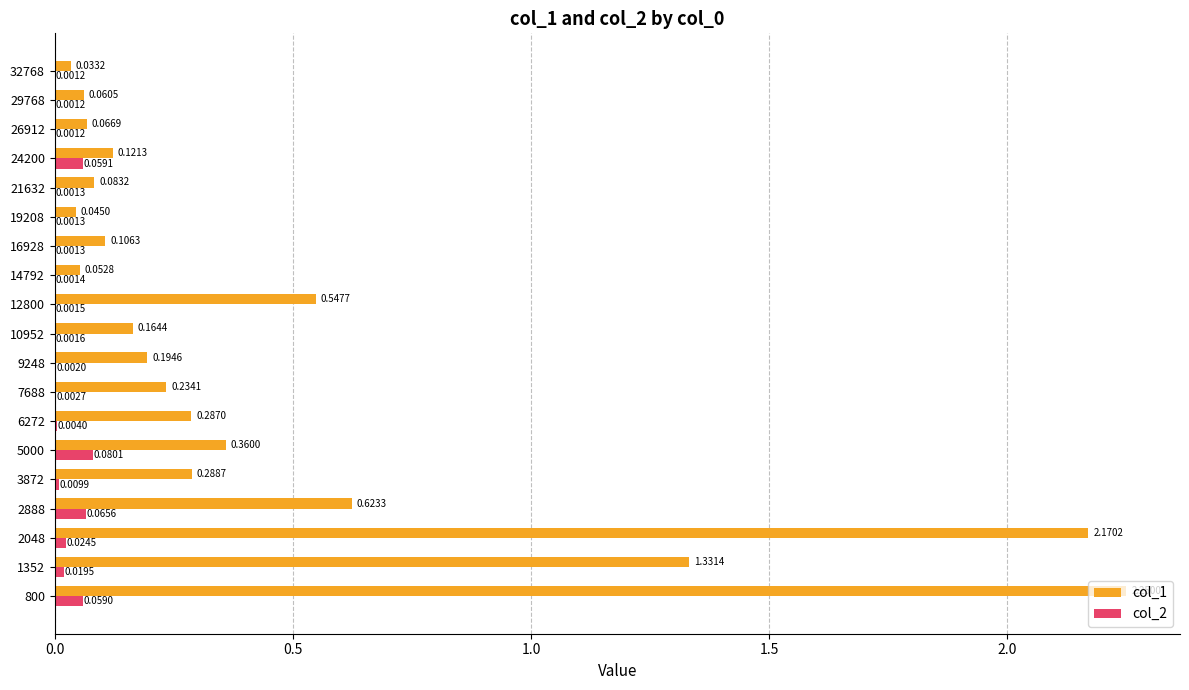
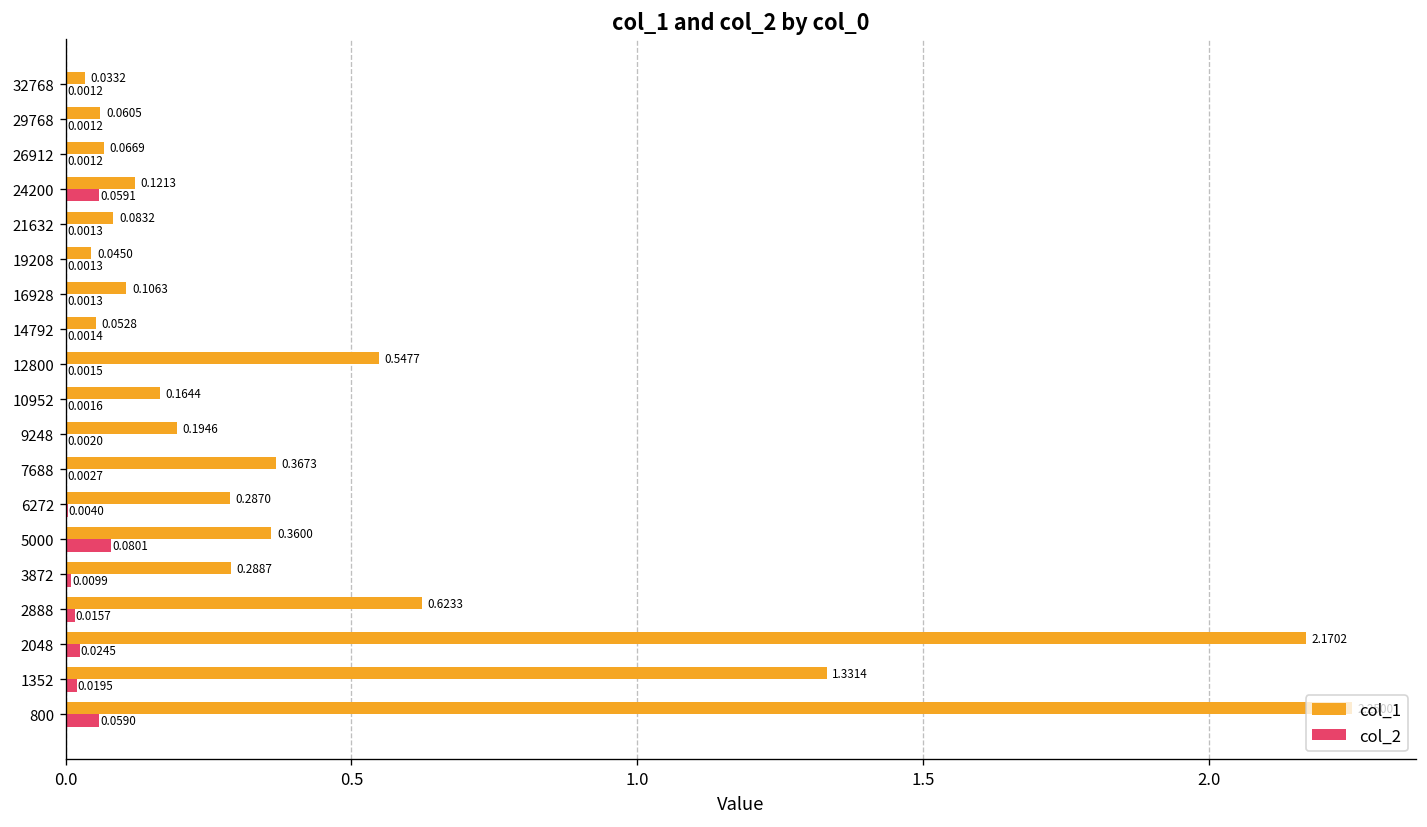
  {
    "col_1": {
      "32768": 0.0332,
      "29768": 0.0605,
      "26912": 0.0669,
      "24200": 0.1213,
      "21632": 0.0832,
      "19208": 0.0450,
      "16928": 0.1063,
      "14792": 0.0528,
      "12800": 0.5477,
      "10952": 0.1644,
      "9248": 0.1946,
-     "7688": 0.2341,
+     "7688": 0.3673,
      "6272": 0.2870,
      "5000": 0.3600,
      "3872": 0.2887,
      "2888": 0.6233,
      "2048": 2.1702,
      "1352": 1.3314
    },
    "col_2": {
      "32768": 0.0012,
      "29768": 0.0012,
      "26912": 0.0012,
      "24200": 0.0591,
      "21632": 0.0013,
      "19208": 0.0013,
      "16928": 0.0013,
      "14792": 0.0014,
      "12800": 0.0015,
      "10952": 0.0016,
      "9248": 0.0020,
      "7688": 0.0027,
      "6272": 0.0040,
      "5000": 0.0801,
      "3872": 0.0099,
-     "2888": 0.0656,
+     "2888": 0.0157,
      "2048": 0.0245,
      "1352": 0.0195,
      "800": 0.0590
    }
  }
